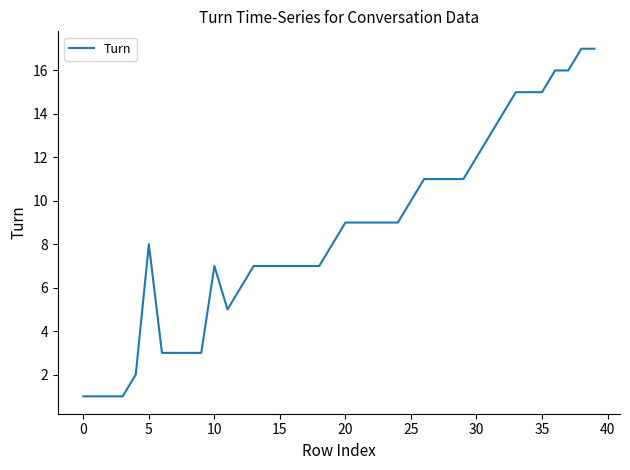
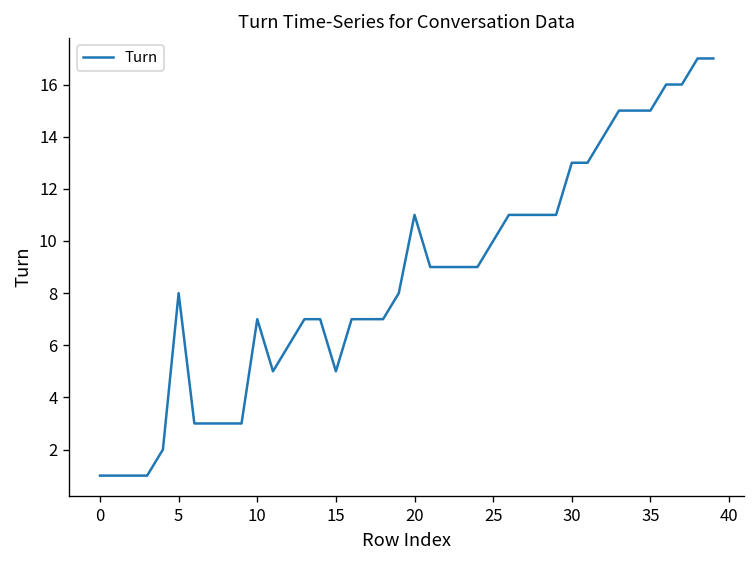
  {
    "0": 1,
    "5": 8,
    "10": 7,
-   "15": 7,
-   "20": 9,
+   "15": 5,
+   "20": 11,
    "25": 10,
-   "30": 12,
+   "30": 13,
    "35": 15
  }
